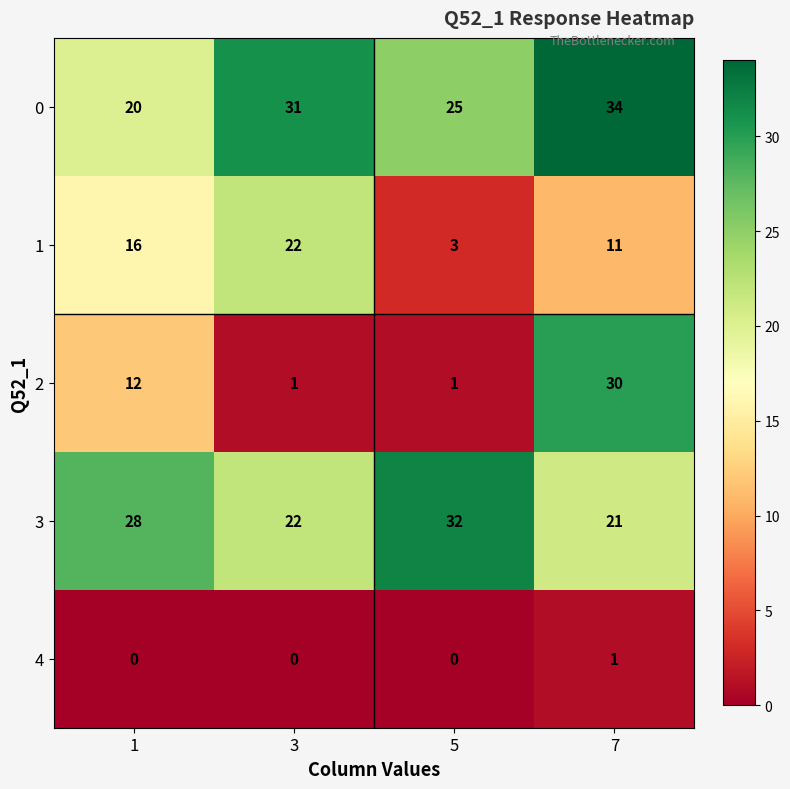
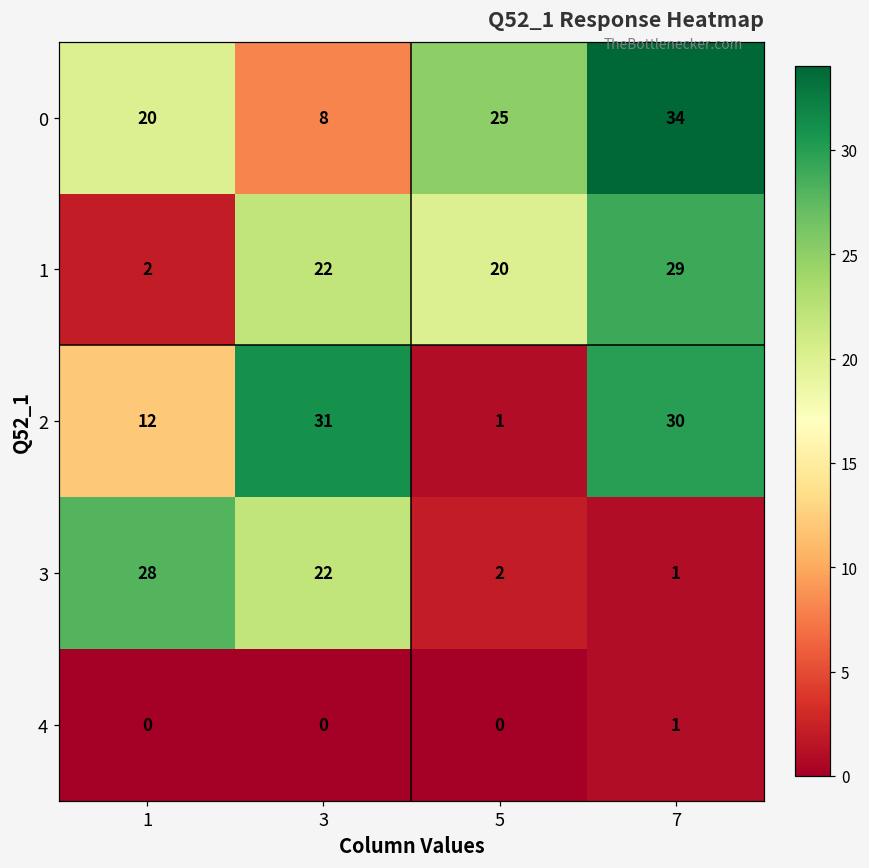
  {
    "0": {
      "1": 20,
-     "3": 31,
+     "3": 8,
      "5": 25,
      "7": 34
    },
    "1": {
-     "1": 16,
+     "1": 2,
      "3": 22,
-     "5": 3,
-     "7": 11
+     "5": 20,
+     "7": 29
    },
    "2": {
      "1": 12,
-     "3": 1,
+     "3": 31,
      "5": 1,
      "7": 30
    },
    "3": {
      "1": 28,
      "3": 22,
-     "5": 32,
-     "7": 21
+     "5": 2,
+     "7": 1
    },
    "4": {
      "1": 0,
      "3": 0,
      "5": 0,
      "7": 1
    }
  }
